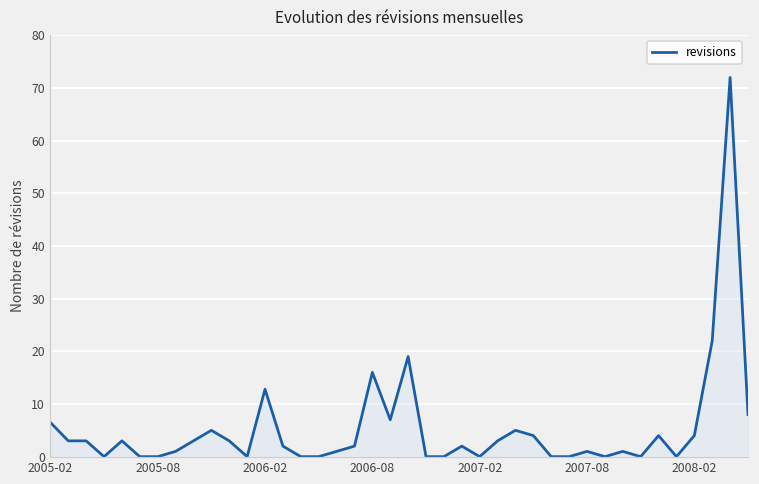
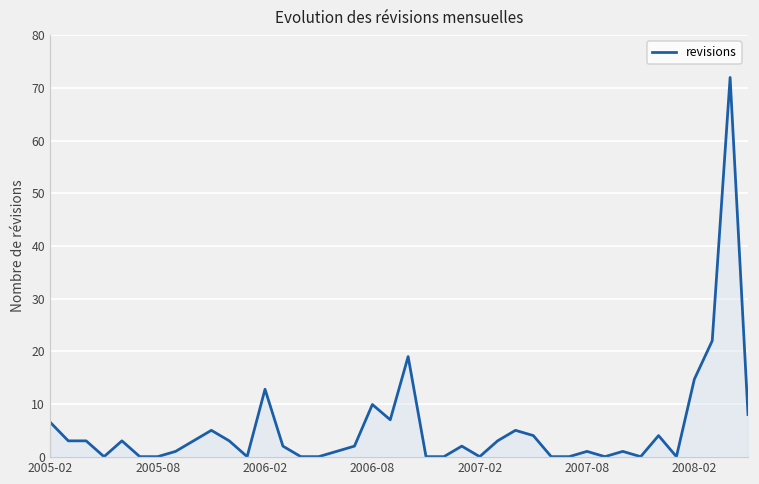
  {
    "2005-02": 7,
    "2005-08": 0,
    "2006-02": 13,
-   "2006-08": 16,
+   "2006-08": 10,
    "2007-02": 0,
    "2007-08": 1,
-   "2008-02": 4
+   "2008-02": 15
  }
